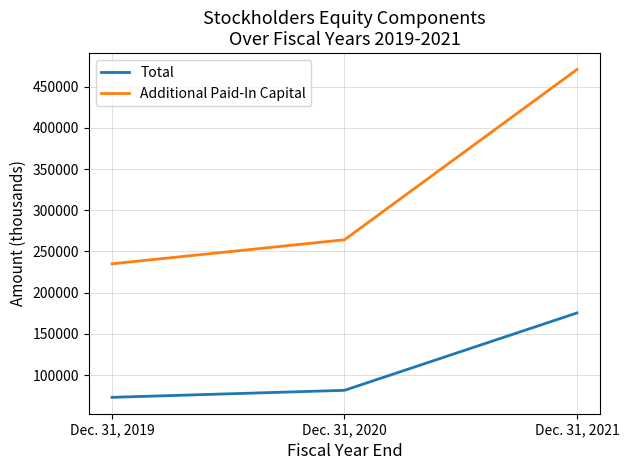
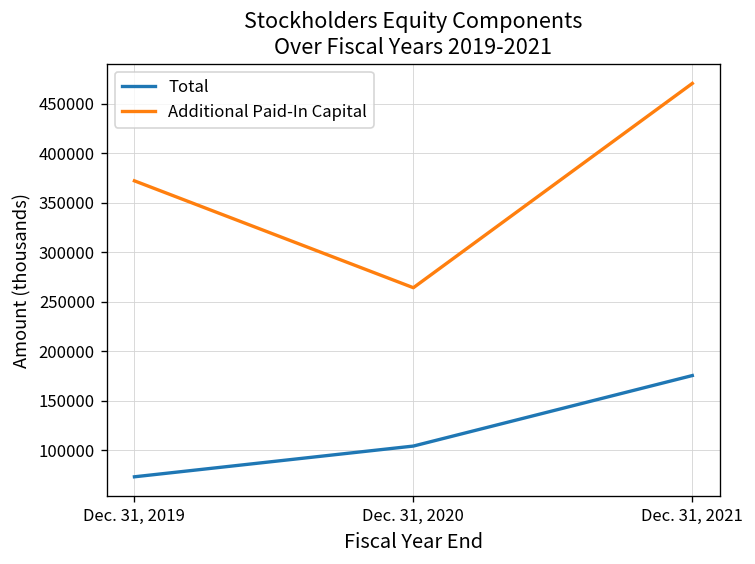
  {
    "Total": {
      "Dec. 31, 2019": 70000,
-     "Dec. 31, 2020": 80000,
+     "Dec. 31, 2020": 100000,
      "Dec. 31, 2021": 180000
    },
    "Additional Paid-In Capital": {
-     "Dec. 31, 2019": 240000,
+     "Dec. 31, 2019": 370000,
      "Dec. 31, 2020": 260000,
      "Dec. 31, 2021": 470000
    }
  }
